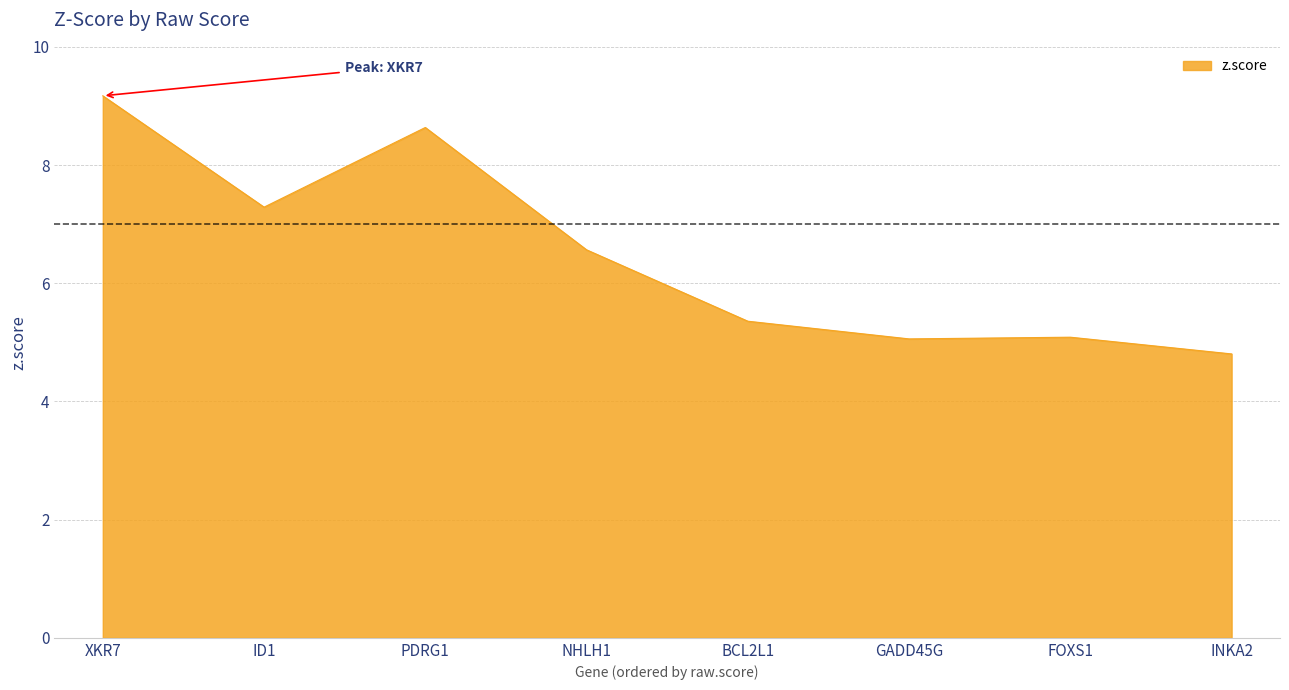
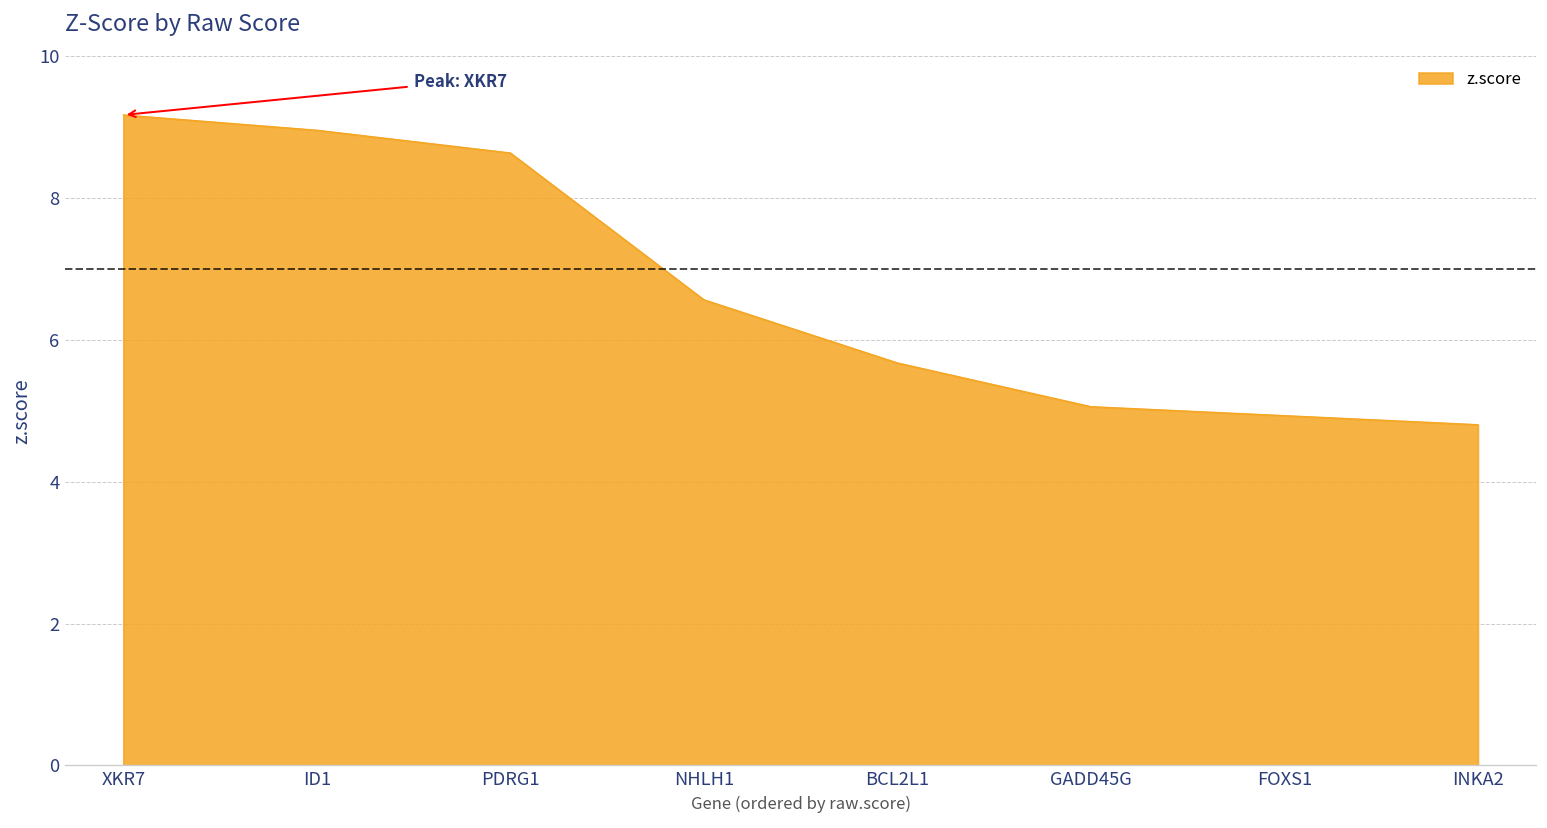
  {
    "XKR7": 9.2,
-   "ID1": 7.3,
+   "ID1": 9.0,
    "PDRG1": 8.6,
    "NHLH1": 6.6,
-   "BCL2L1": 5.4,
+   "BCL2L1": 5.7,
    "GADD45G": 5.1,
-   "FOXS1": 5.1,
+   "FOXS1": 4.9,
    "INKA2": 4.8
  }
